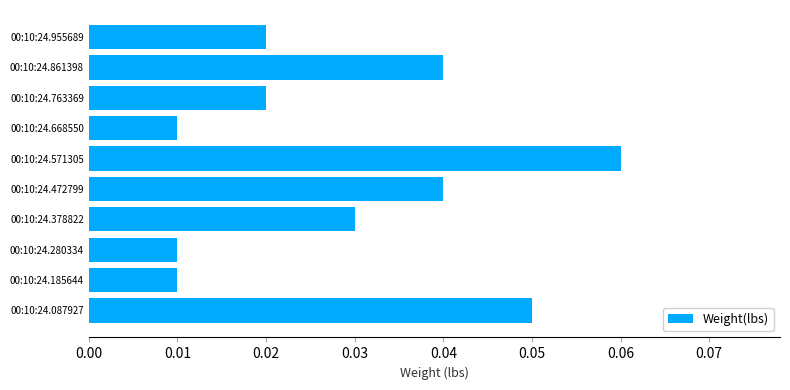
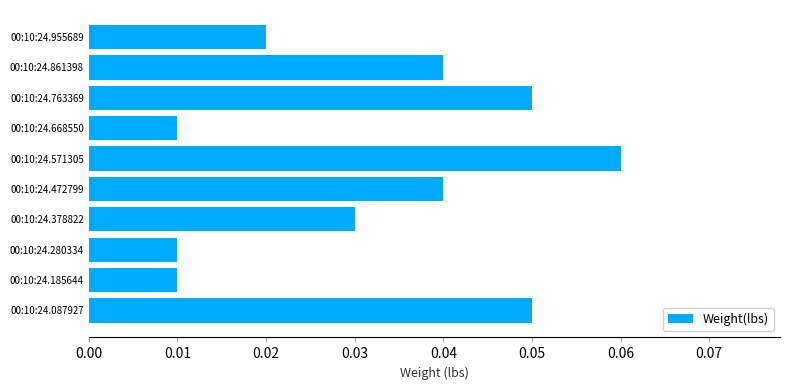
  {
    "00:10:24.955689": 0.02,
    "00:10:24.861398": 0.04,
-   "00:10:24.763369": 0.02,
+   "00:10:24.763369": 0.05,
    "00:10:24.668550": 0.01,
    "00:10:24.571305": 0.06,
    "00:10:24.472799": 0.04,
    "00:10:24.378822": 0.03,
    "00:10:24.280334": 0.01,
    "00:10:24.185644": 0.01,
    "00:10:24.087927": 0.05
  }
